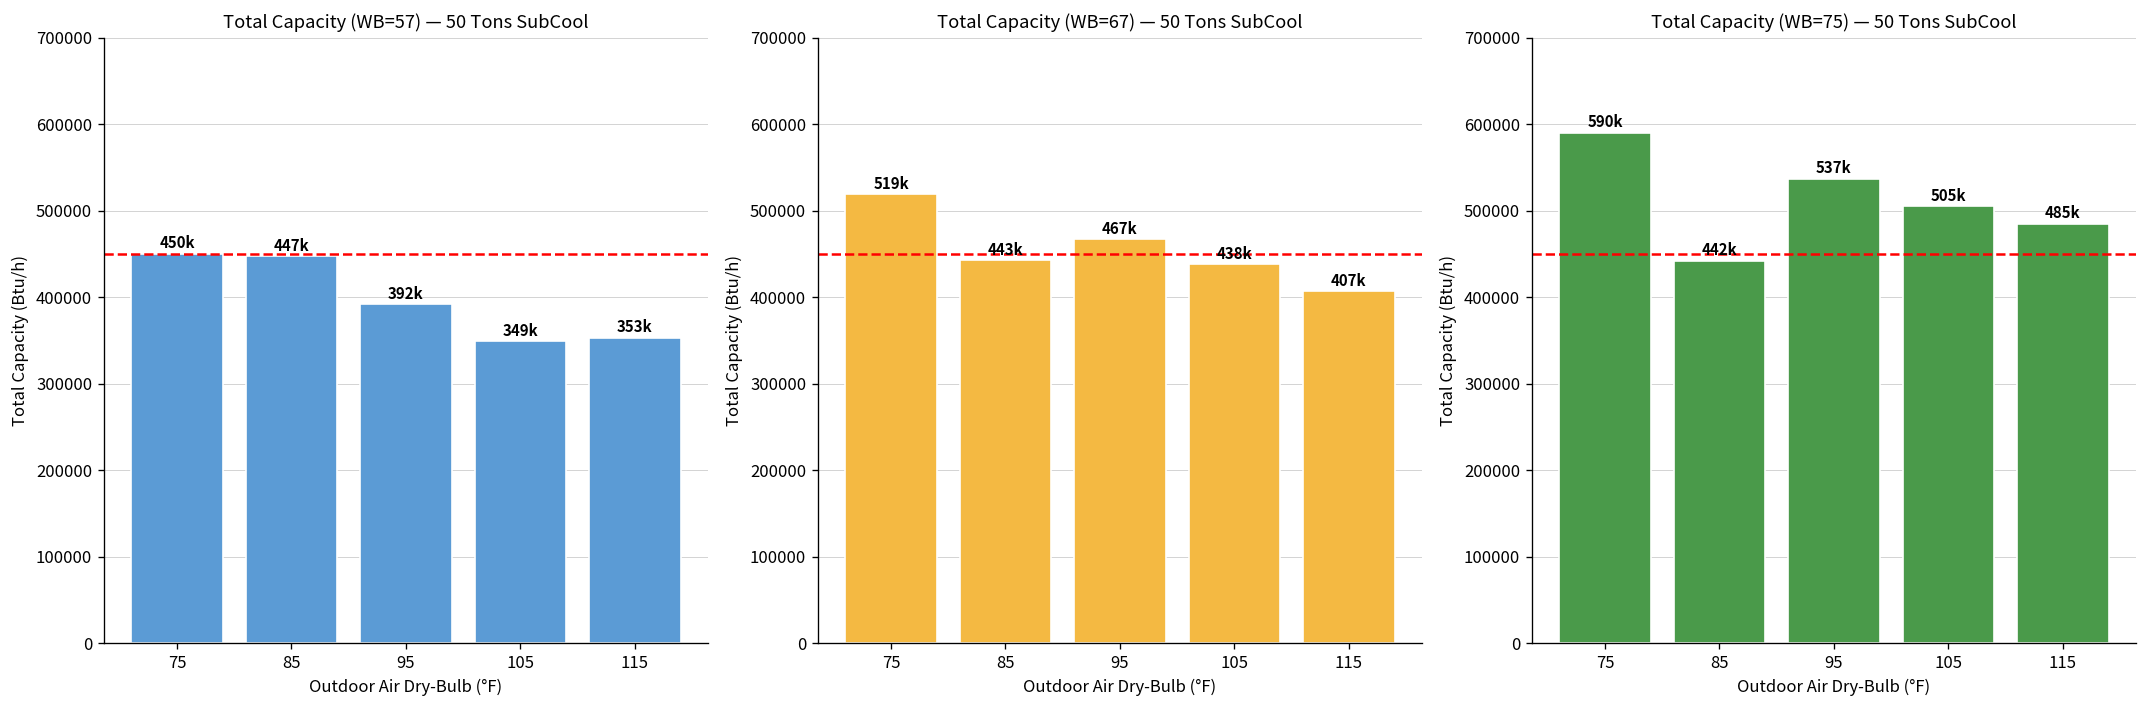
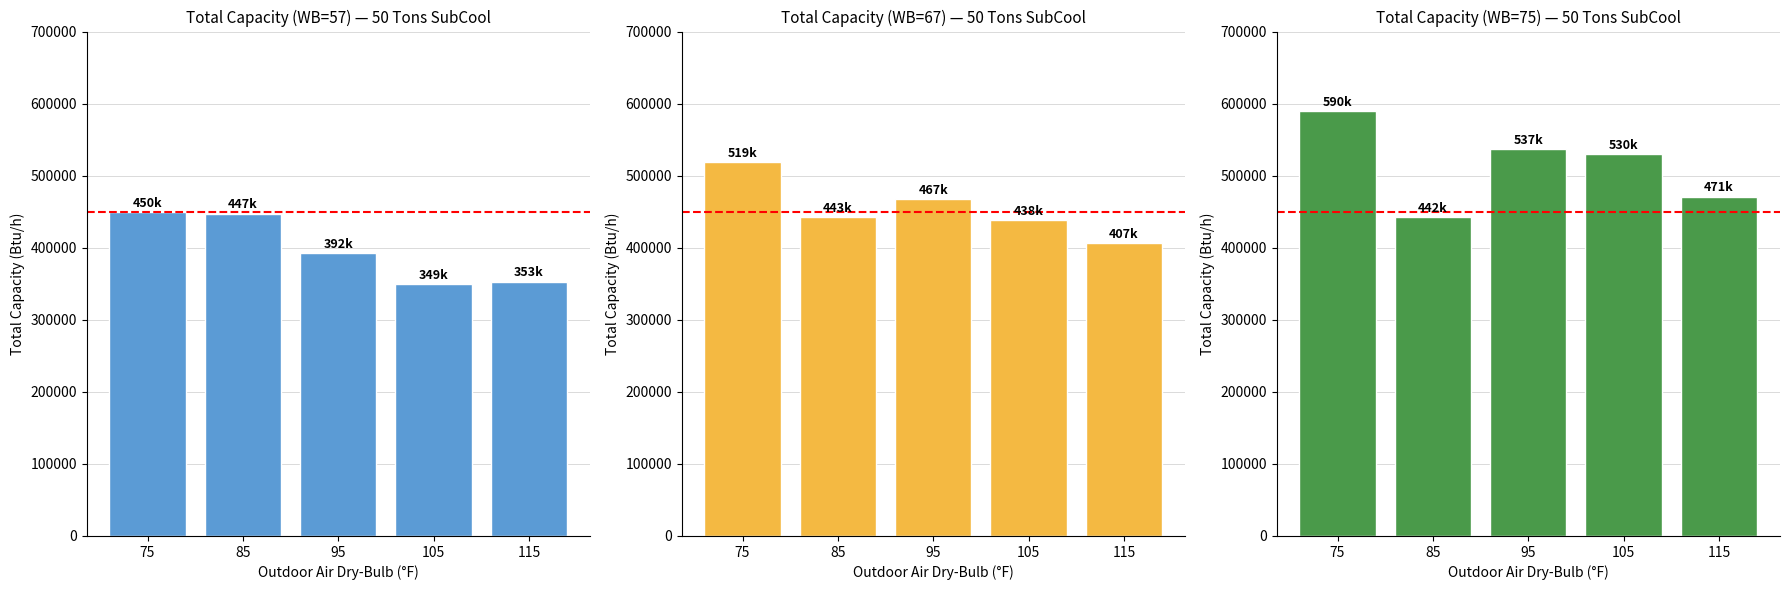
  {
    "Total Capacity (WB=57) — 50 Tons SubCool": {
      "75": "450k",
      "85": "447k",
      "95": "392k",
      "105": "349k",
      "115": "353k"
    },
    "Total Capacity (WB=67) — 50 Tons SubCool": {
      "75": "519k",
      "85": "443k",
      "95": "467k",
      "105": "438k",
      "115": "407k"
    },
    "Total Capacity (WB=75) — 50 Tons SubCool": {
      "75": "590k",
      "85": "442k",
      "95": "537k",
-     "105": "505k",
-     "115": "485k"
+     "105": "530k",
+     "115": "471k"
    }
  }
